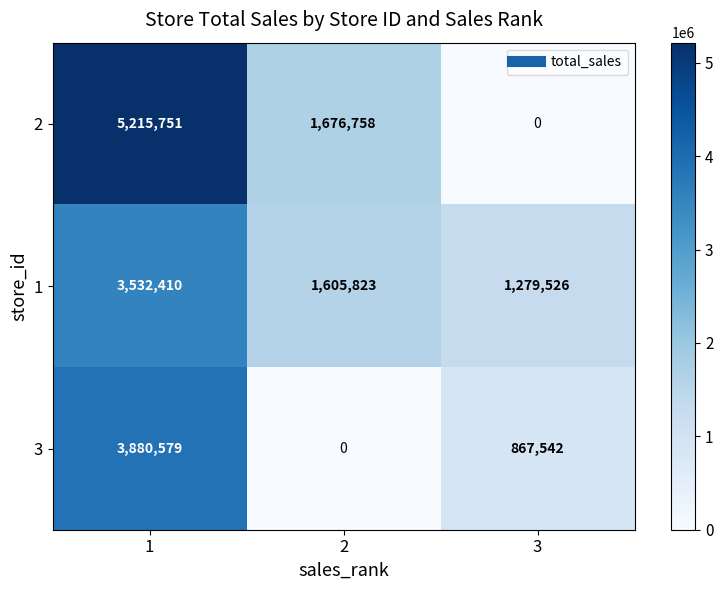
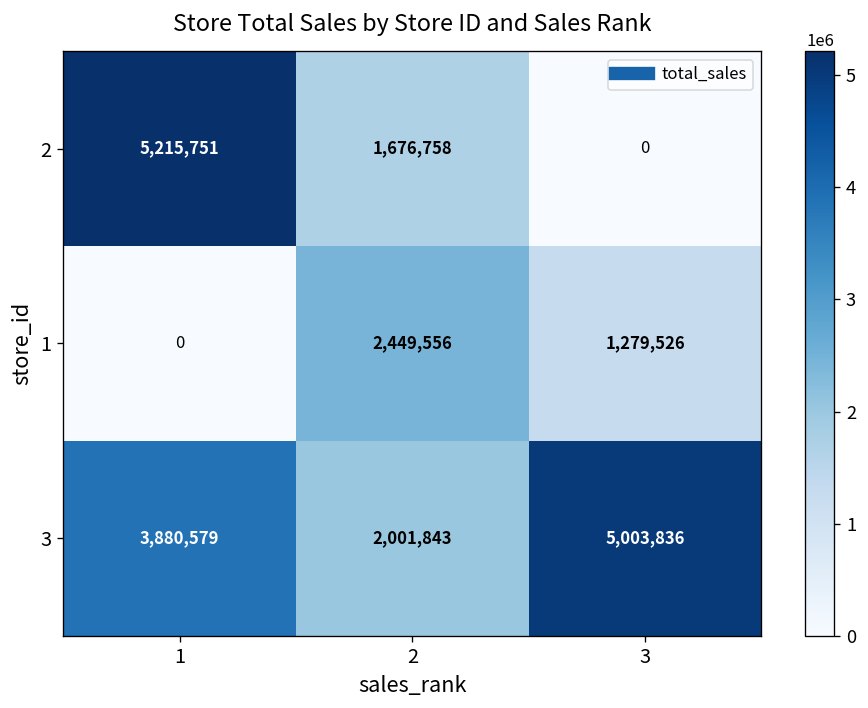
  {
    "2": {
      "1": "5,215,751",
      "2": "1,676,758",
      "3": "0"
    },
    "1": {
-     "1": "3,532,410",
-     "2": "1,605,823",
+     "1": "0",
+     "2": "2,449,556",
      "3": "1,279,526"
    },
    "3": {
      "1": "3,880,579",
-     "2": "0",
-     "3": "867,542"
+     "2": "2,001,843",
+     "3": "5,003,836"
    }
  }
